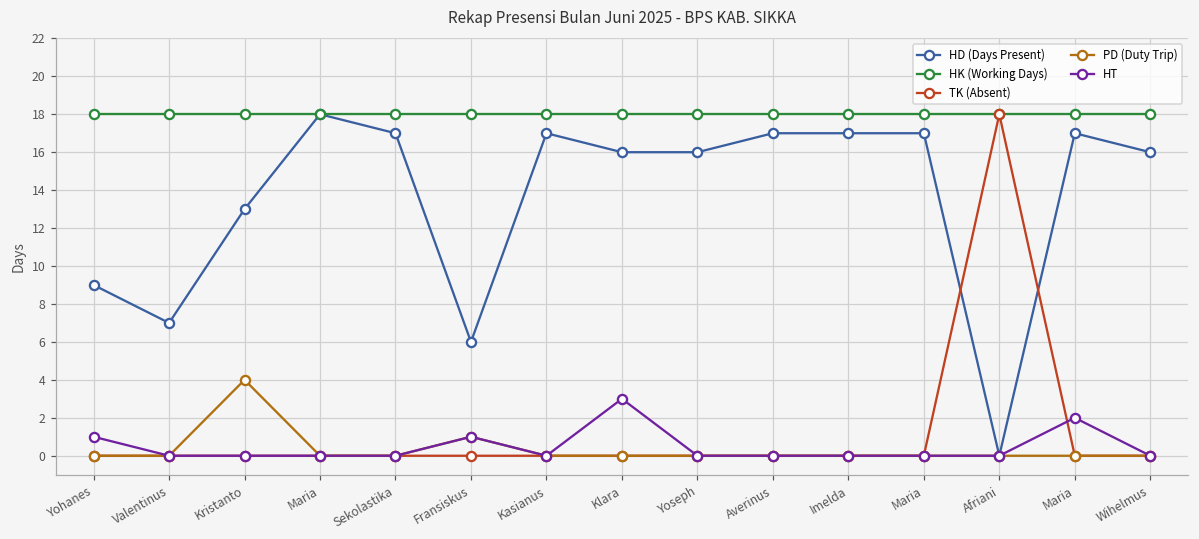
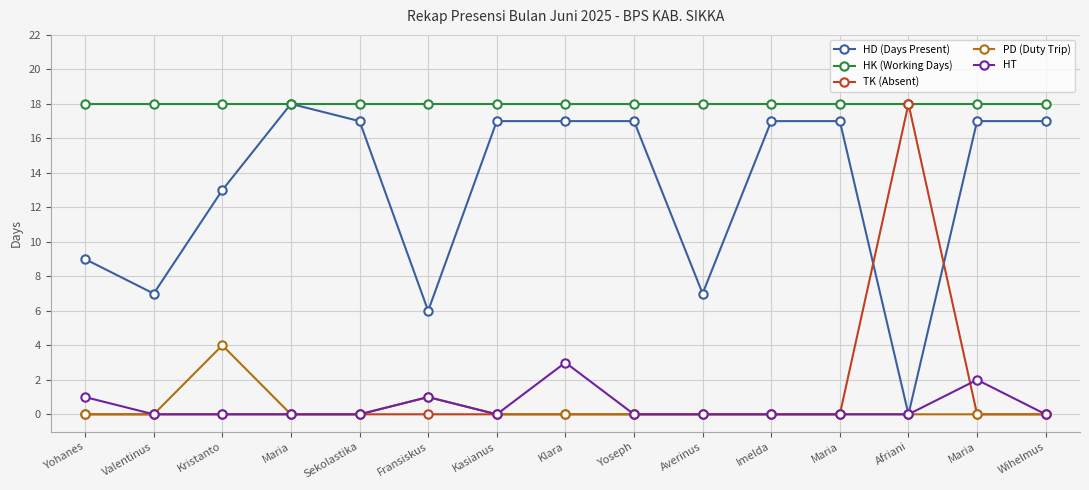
  {
    "HD (Days Present)": {
      "Yohanes": 9,
      "Valentinus": 7,
      "Kristanto": 13,
      "Sekolastika": 17,
      "Fransiskus": 6,
      "Kasianus": 17,
-     "Klara": 16,
-     "Yoseph": 16,
-     "Averinus": 17,
+     "Klara": 17,
+     "Yoseph": 17,
+     "Averinus": 7,
      "Imelda": 17,
-     "Wihelmus": 16
+     "Wihelmus": 17
    },
    "HK (Working Days)": {
      "Yohanes": 18,
      "Valentinus": 18,
      "Kristanto": 18,
      "Sekolastika": 18,
      "Fransiskus": 18,
      "Kasianus": 18,
      "Klara": 18,
      "Yoseph": 18,
      "Averinus": 18,
      "Imelda": 18,
      "Wihelmus": 18
    },
    "HT": {
      "Yohanes": 1,
      "Klara": 3
    }
  }
